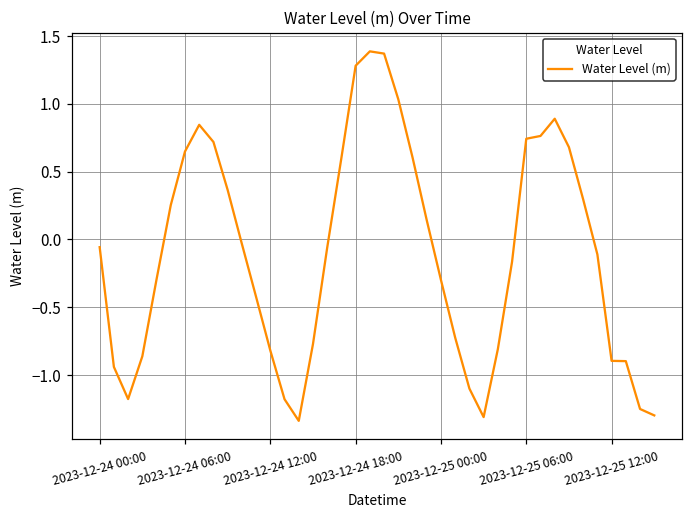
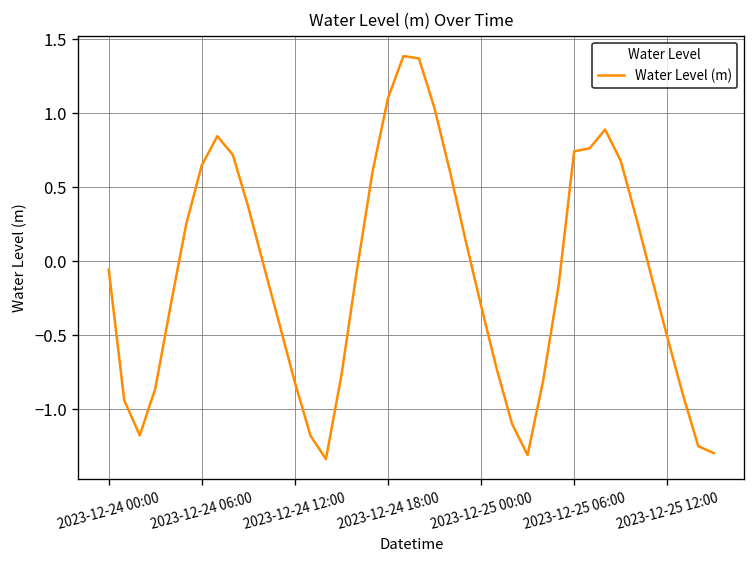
  {
    "2023-12-24 00:00": -0.06,
    "2023-12-24 06:00": 0.65,
    "2023-12-24 12:00": -0.82,
-   "2023-12-24 18:00": 1.28,
+   "2023-12-24 18:00": 1.10,
    "2023-12-25 00:00": -0.30,
    "2023-12-25 06:00": 0.74,
-   "2023-12-25 12:00": -0.90
+   "2023-12-25 12:00": -0.51
  }
